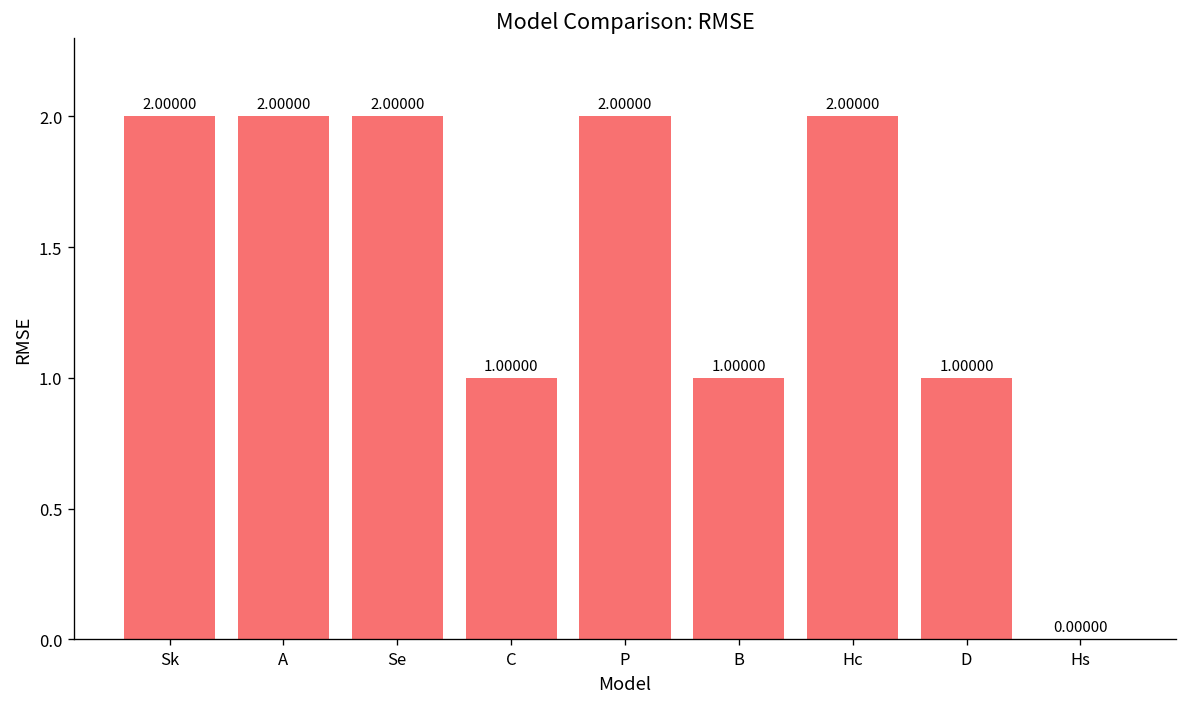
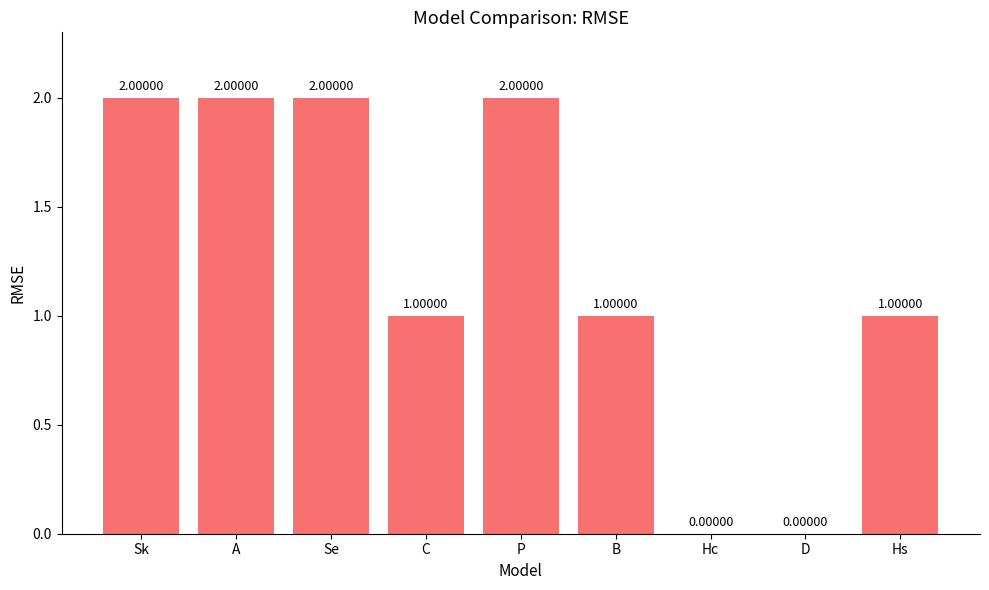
  {
    "Sk": 2.00000,
    "A": 2.00000,
    "Se": 2.00000,
    "C": 1.00000,
    "P": 2.00000,
    "B": 1.00000,
-   "Hc": 2.00000,
-   "D": 1.00000,
-   "Hs": 0.00000
+   "Hc": 0.00000,
+   "D": 0.00000,
+   "Hs": 1.00000
  }
